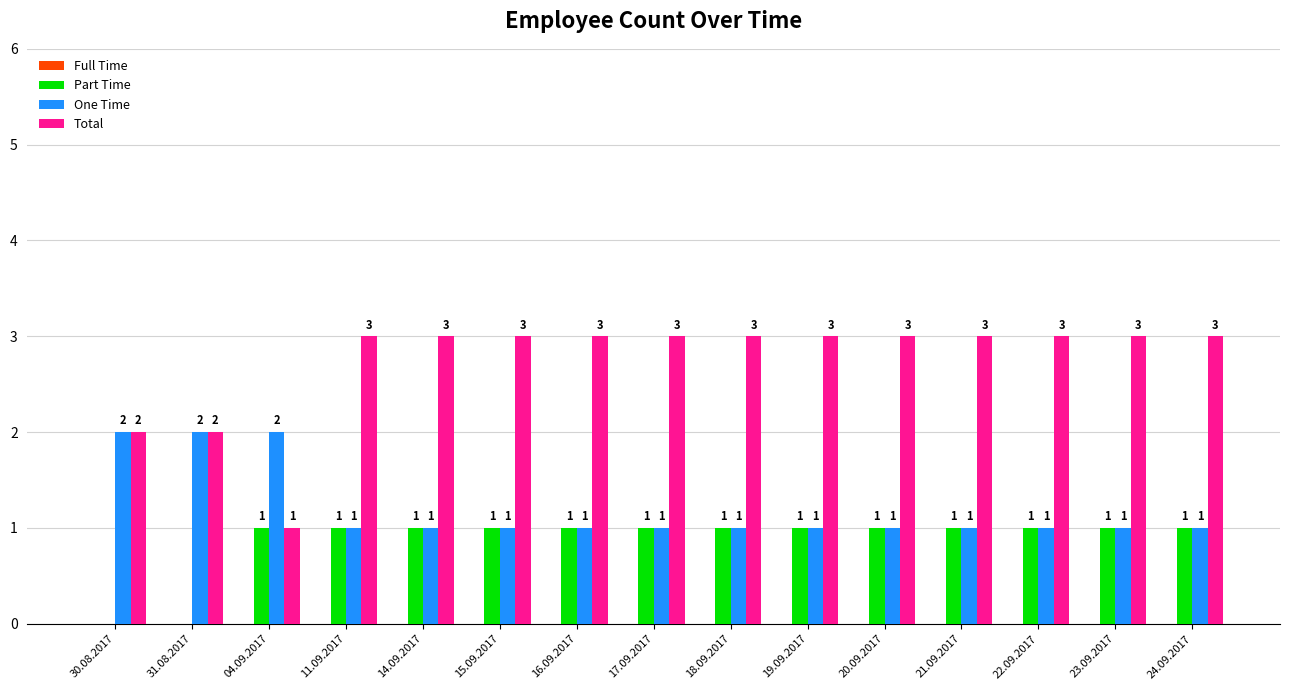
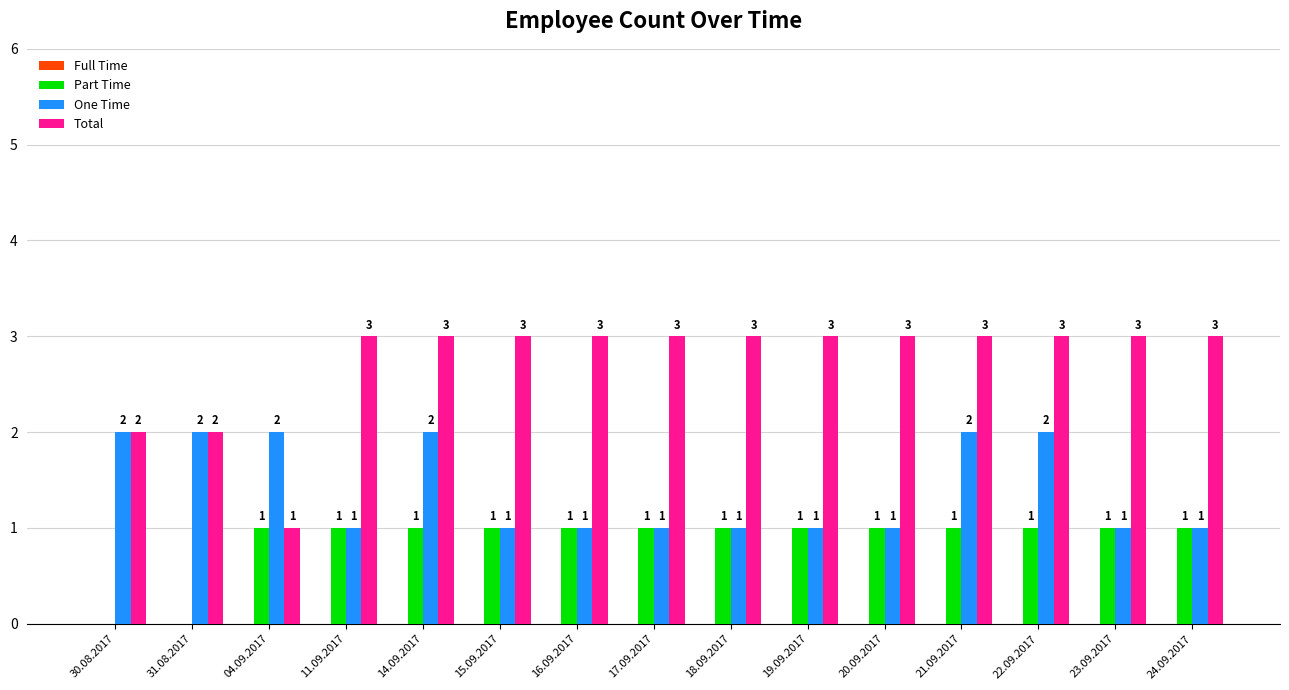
  {
    "Full Time": {
      "30.08.2017": 0.0,
      "31.08.2017": 0.0,
      "04.09.2017": 0.0,
      "11.09.2017": 0.0,
      "14.09.2017": 0.0,
      "15.09.2017": 0.0,
      "16.09.2017": 0.0,
      "17.09.2017": 0.0,
      "18.09.2017": 0.0,
      "19.09.2017": 0.0,
      "20.09.2017": 0.0,
      "21.09.2017": 0.0,
      "22.09.2017": 0.0,
      "23.09.2017": 0.0,
      "24.09.2017": 0.0
    },
    "Part Time": {
      "04.09.2017": 1,
      "11.09.2017": 1,
      "14.09.2017": 1,
      "15.09.2017": 1,
      "16.09.2017": 1,
      "17.09.2017": 1,
      "18.09.2017": 1,
      "19.09.2017": 1,
      "20.09.2017": 1,
      "21.09.2017": 1,
      "22.09.2017": 1,
      "23.09.2017": 1,
      "24.09.2017": 1
    },
    "One Time": {
      "30.08.2017": 2,
      "31.08.2017": 2,
      "04.09.2017": 2,
      "11.09.2017": 1,
-     "14.09.2017": 1,
+     "14.09.2017": 2,
      "15.09.2017": 1,
      "16.09.2017": 1,
      "17.09.2017": 1,
      "18.09.2017": 1,
      "19.09.2017": 1,
      "20.09.2017": 1,
-     "21.09.2017": 1,
-     "22.09.2017": 1,
+     "21.09.2017": 2,
+     "22.09.2017": 2,
      "23.09.2017": 1,
      "24.09.2017": 1
    },
    "Total": {
      "30.08.2017": 2,
      "31.08.2017": 2,
      "04.09.2017": 1,
      "11.09.2017": 3,
      "14.09.2017": 3,
      "15.09.2017": 3,
      "16.09.2017": 3,
      "17.09.2017": 3,
      "18.09.2017": 3,
      "19.09.2017": 3,
      "20.09.2017": 3,
      "21.09.2017": 3,
      "22.09.2017": 3,
      "23.09.2017": 3,
      "24.09.2017": 3
    }
  }
